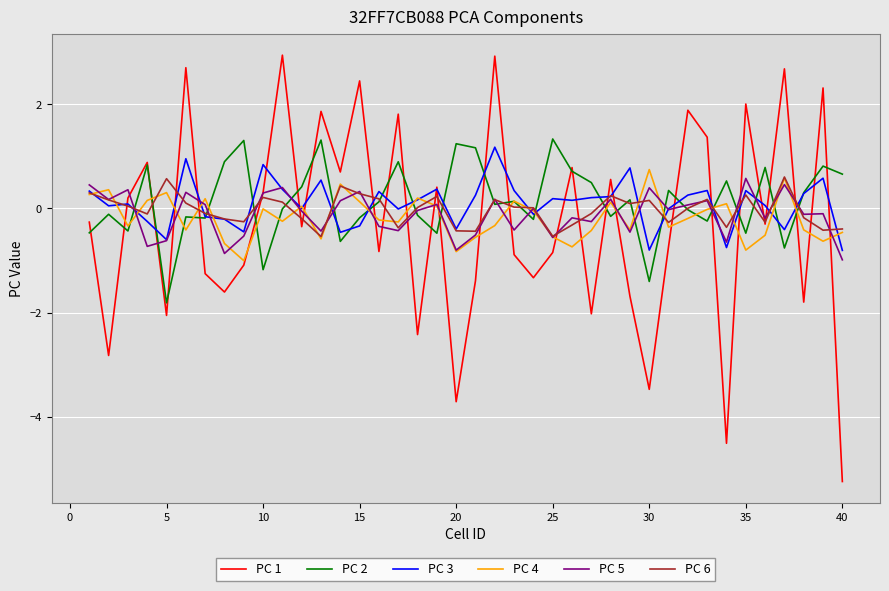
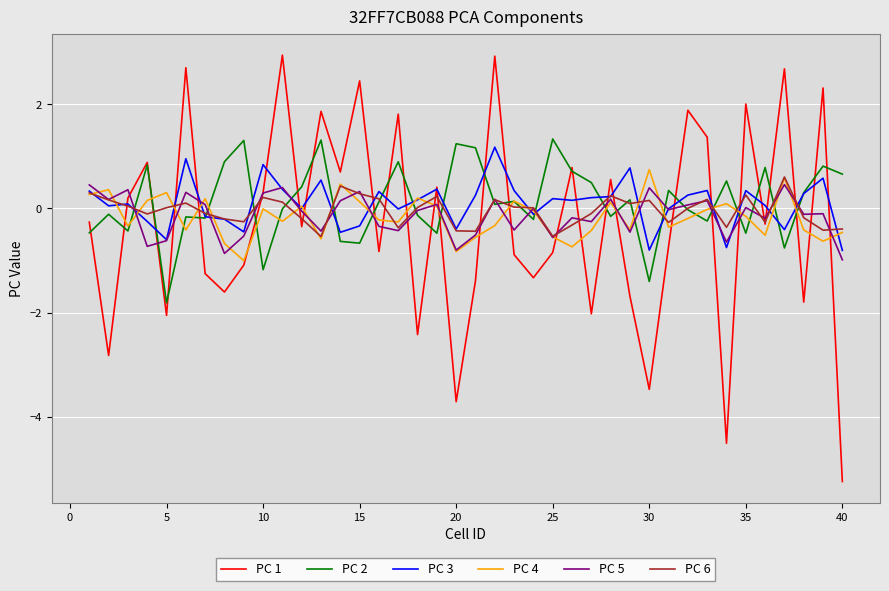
  {
    "PC 1": {
      "5": -2.1,
      "15": 2.5,
      "20": -3.7,
      "25": -0.8,
      "30": -3.5,
      "35": 2.0,
      "40": -5.2
    },
    "PC 2": {
      "5": -1.8,
      "10": -1.2,
-     "15": -0.2,
+     "15": -0.7,
      "20": 1.2,
      "25": 1.3,
      "30": -1.4,
      "35": -0.5,
      "40": 0.7
    },
    "PC 3": {
      "10": 0.8,
      "15": -0.3,
      "25": 0.2,
      "30": -0.8,
      "35": 0.3,
      "40": -0.8
    },
    "PC 4": {
      "5": 0.3,
      "10": 0.0,
      "15": 0.1,
      "30": 0.7,
-     "35": -0.8,
+     "35": -0.2,
      "40": -0.5
    },
    "PC 5": {
      "30": 0.4,
-     "35": 0.6,
+     "35": 0.0,
      "40": -1.0
    },
    "PC 6": {
-     "5": 0.6,
+     "5": 0.0,
      "10": 0.2,
      "30": 0.2,
      "35": 0.3,
      "40": -0.4
    }
  }
